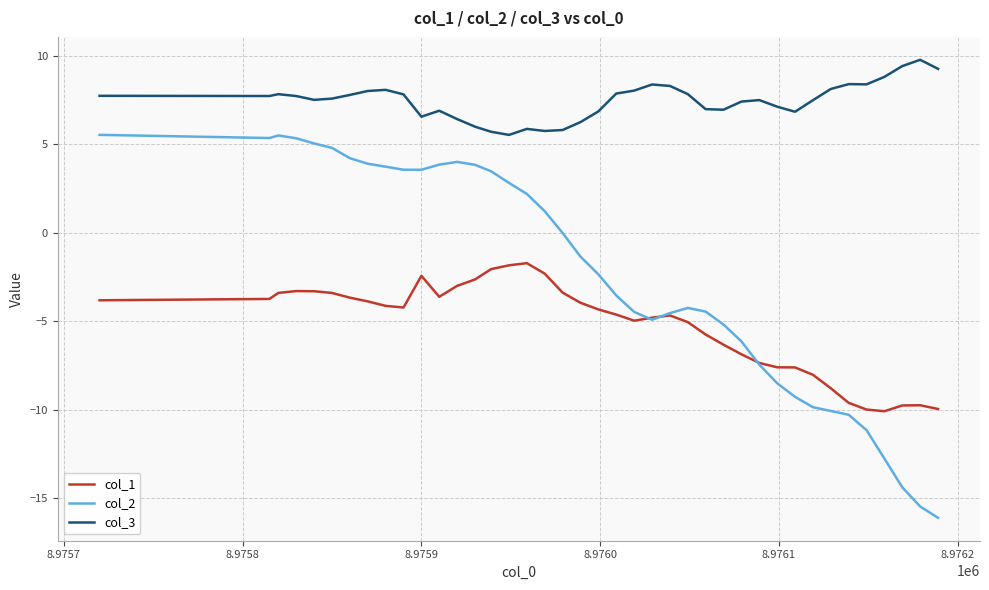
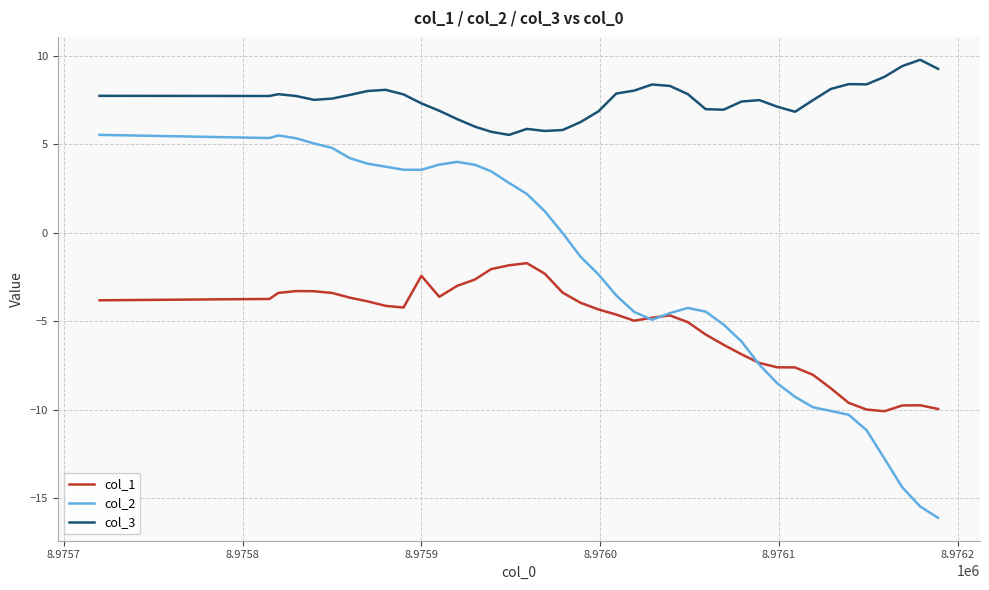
  {
    "col_1": {
      "8.9759": -2.4
    },
    "col_2": {
      "8.9759": 3.6
    },
    "col_3": {
-     "8.9759": 6.6
+     "8.9759": 7.3
    }
  }
